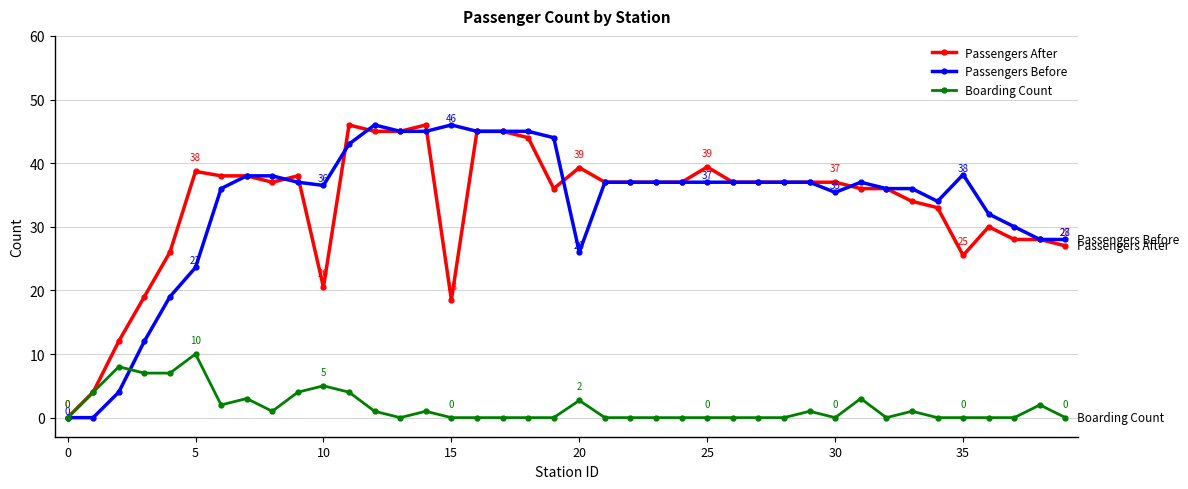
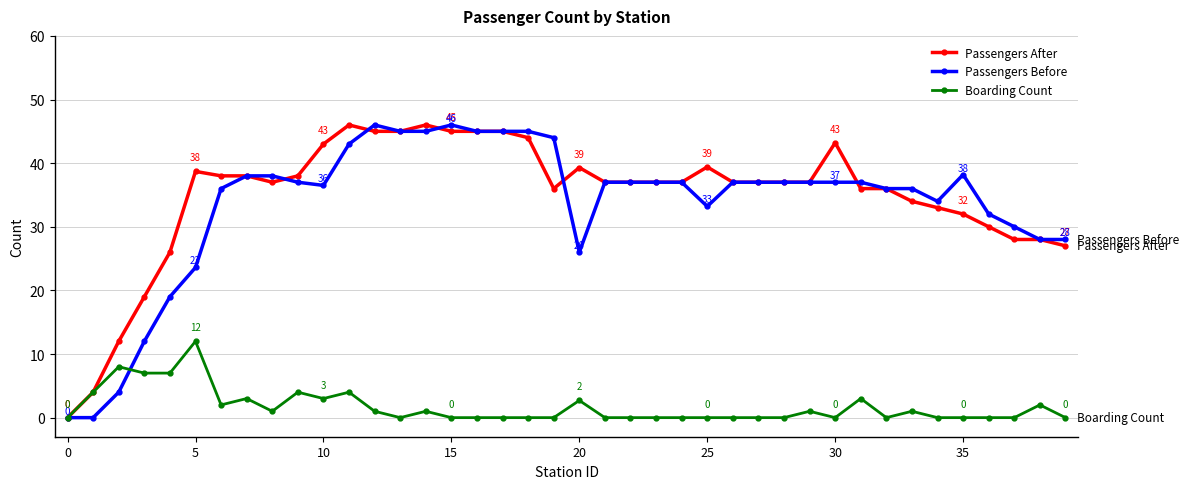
  {
    "Passengers After": {
-     "10": 21,
-     "15": 18,
+     "10": 43,
+     "15": 45,
      "20": 39,
      "25": 39,
-     "30": 37,
-     "35": 25
+     "30": 43,
+     "35": 32
    },
    "Passengers Before": {
      "10": 36,
      "20": 26,
-     "25": 37,
-     "30": 35,
+     "25": 33,
+     "30": 37,
      "35": 38
    },
    "Boarding Count": {
-     "5": 10,
-     "10": 5,
+     "5": 12,
+     "10": 3,
      "15": 0,
      "25": 0,
      "30": 0,
      "35": 0
    }
  }
